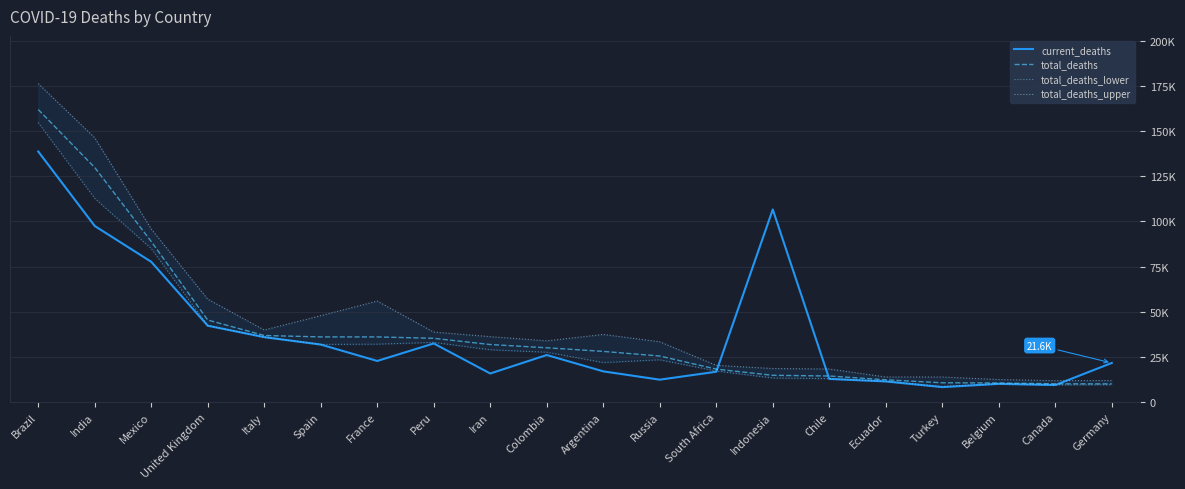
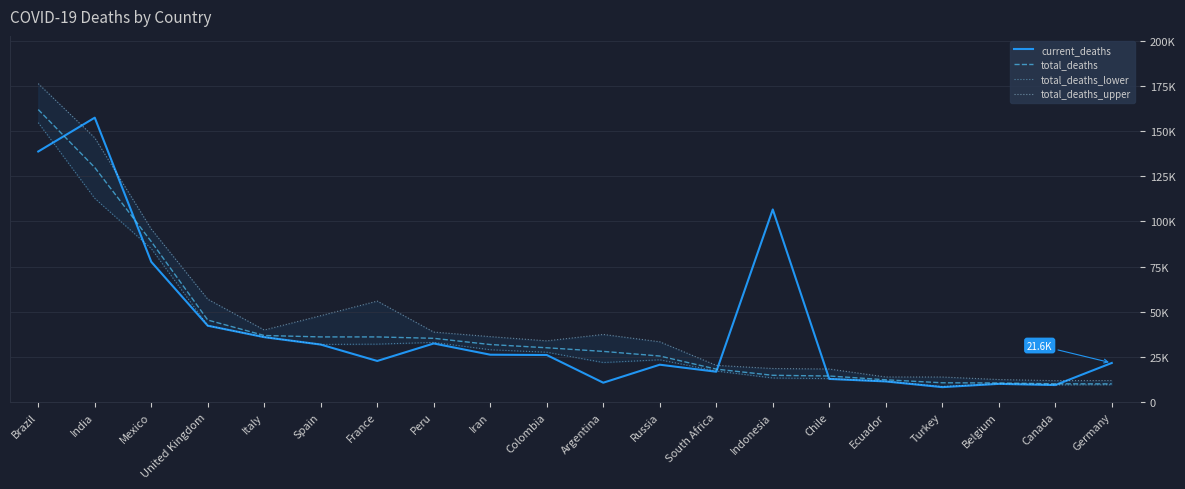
  {
    "current_deaths": {
      "Brazil": 139000,
-     "India": 97000,
+     "India": 158000,
      "Mexico": 78000,
      "France": 23000,
-     "Iran": 16000,
+     "Iran": 26000,
      "Colombia": 26000,
-     "Argentina": 17000,
-     "Russia": 12000,
+     "Argentina": 11000,
+     "Russia": 21000,
      "Indonesia": 107000
    }
  }
